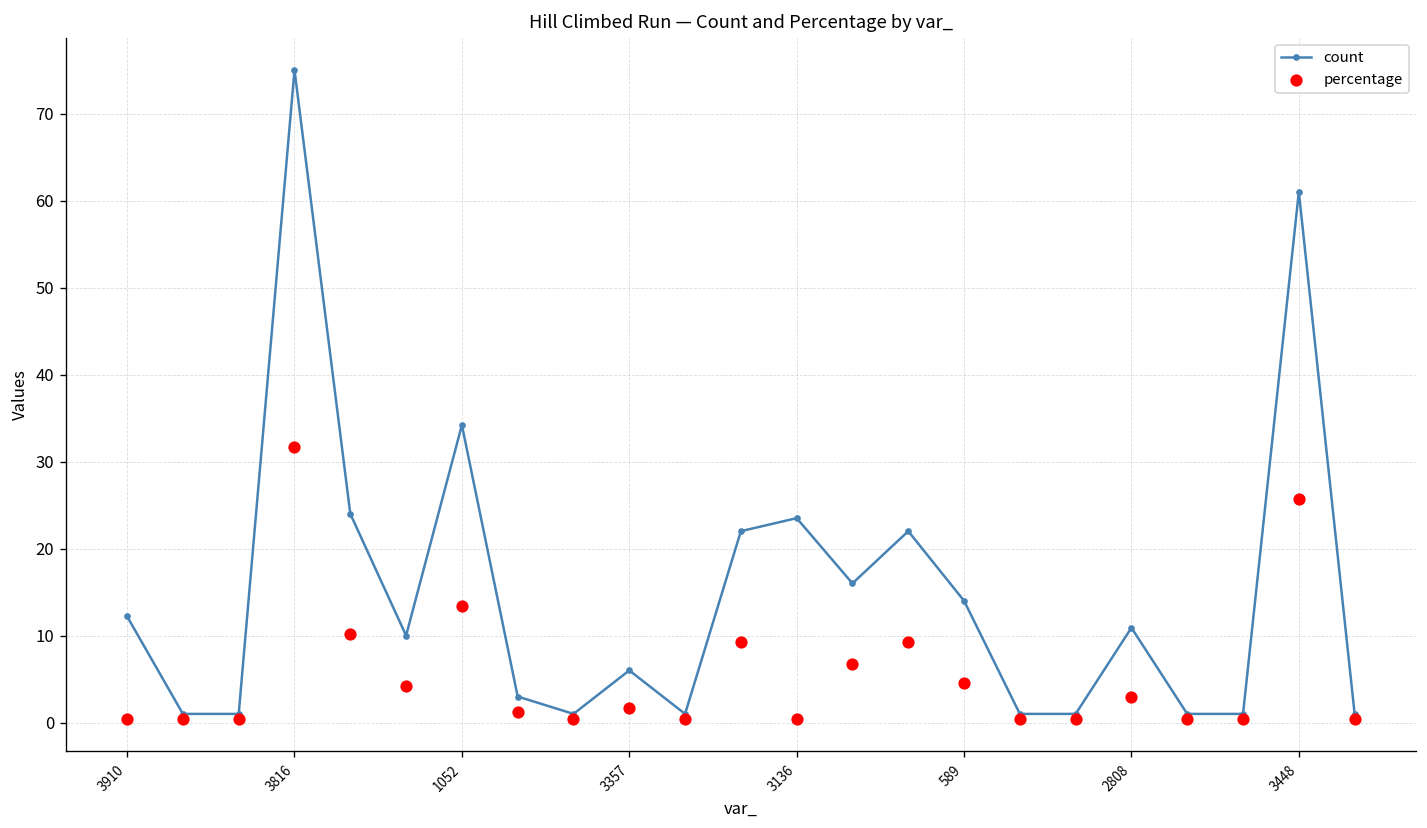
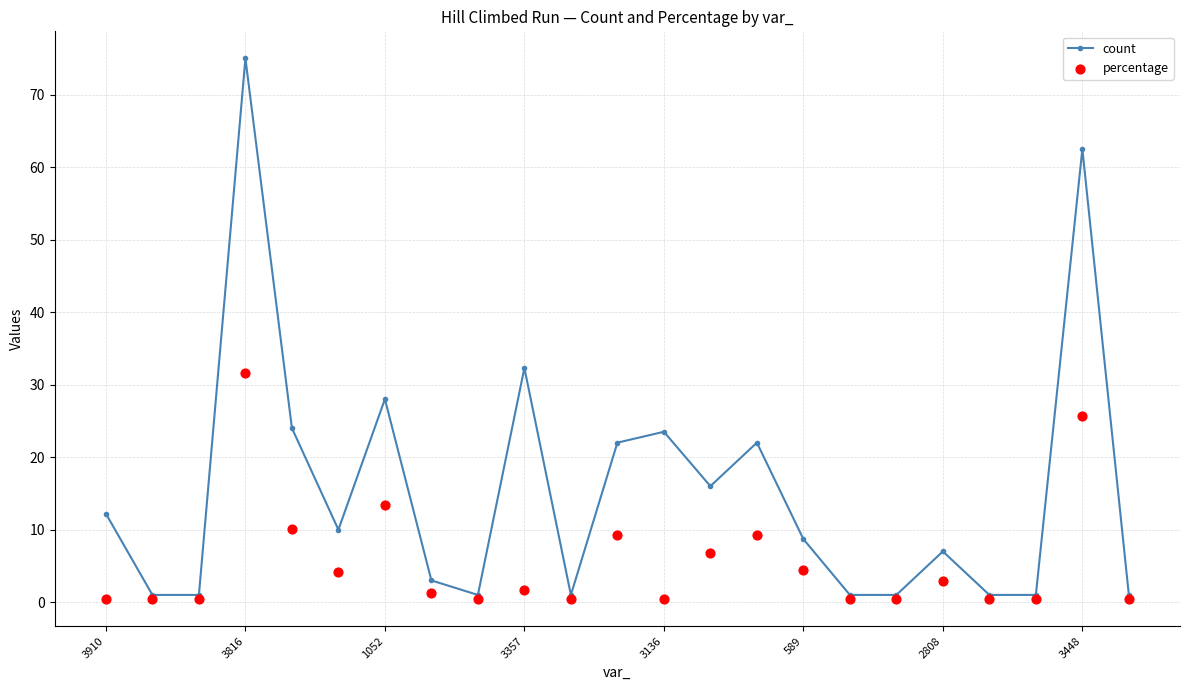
  {
    "count": {
      "3910": 12,
      "3816": 75,
-     "1052": 34,
-     "3357": 6,
+     "1052": 28,
+     "3357": 32,
      "3136": 24,
-     "589": 14,
-     "2808": 11,
-     "3448": 61
+     "589": 9,
+     "2808": 7,
+     "3448": 63
    }
  }
